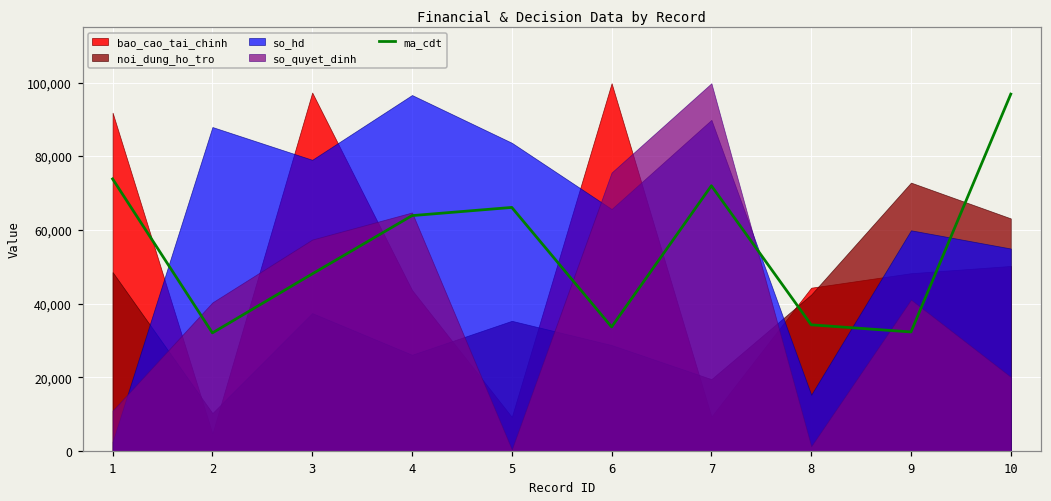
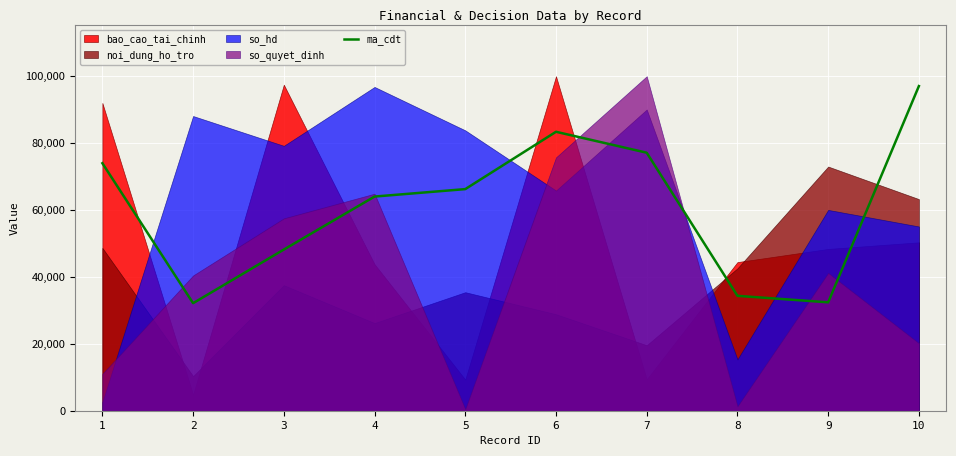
  {
    "ma_cdt": {
      "1": "74,000",
      "2": "32,000",
      "3": "48,000",
      "4": "64,000",
      "5": "66,000",
-     "6": "34,000",
-     "7": "72,000",
+     "6": "83,000",
+     "7": "77,000",
      "8": "34,000",
      "9": "32,000",
      "10": "97,000"
    },
    "bao_cao_tai_chinh": {
      "1": "92,000",
      "2": "5,000",
      "3": "97,000",
      "4": "44,000",
      "5": "9,000",
      "6": "100,000",
      "7": "9,000",
      "8": "44,000",
      "9": "48,000",
      "10": "50,000"
    },
    "noi_dung_ho_tro": {
      "1": "49,000",
      "2": "10,000",
      "3": "37,000",
      "4": "26,000",
      "5": "35,000",
      "6": "29,000",
      "7": "20,000",
      "8": "43,000",
      "9": "73,000",
      "10": "63,000"
    },
    "so_hd": {
      "1": "3,000",
      "2": "88,000",
      "3": "79,000",
      "4": "97,000",
      "5": "84,000",
      "6": "66,000",
      "7": "90,000",
      "8": "15,000",
      "9": "60,000",
      "10": "55,000"
    },
    "so_quyet_dinh": {
      "1": "11,000",
      "2": "40,000",
      "3": "57,000",
      "4": "65,000",
      "6": "76,000",
      "7": "100,000",
      "8": "1,000",
      "9": "41,000",
      "10": "20,000"
    }
  }
